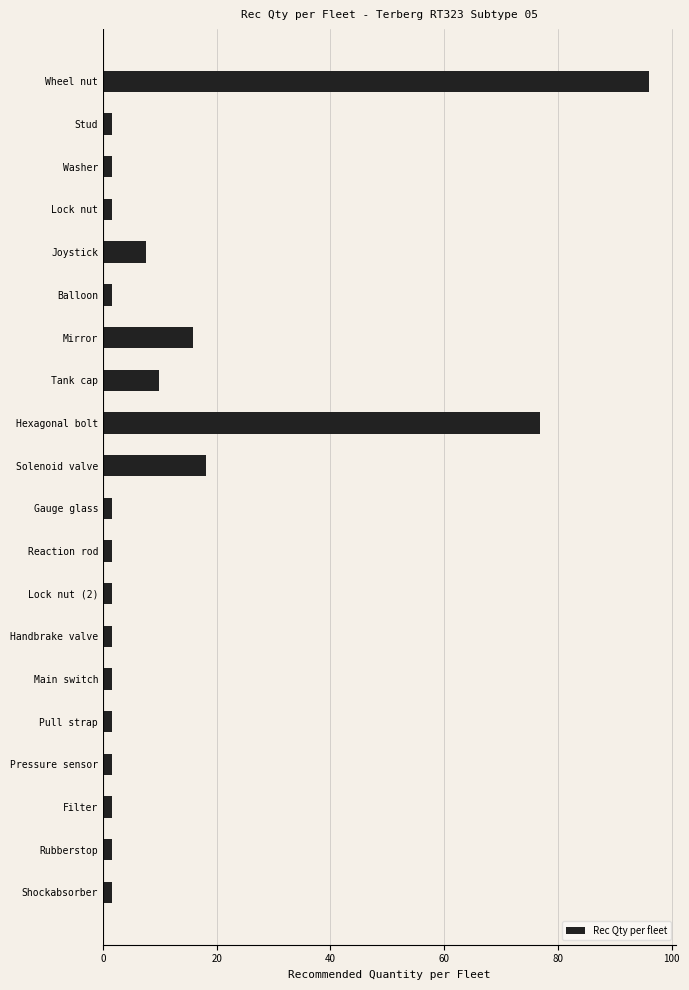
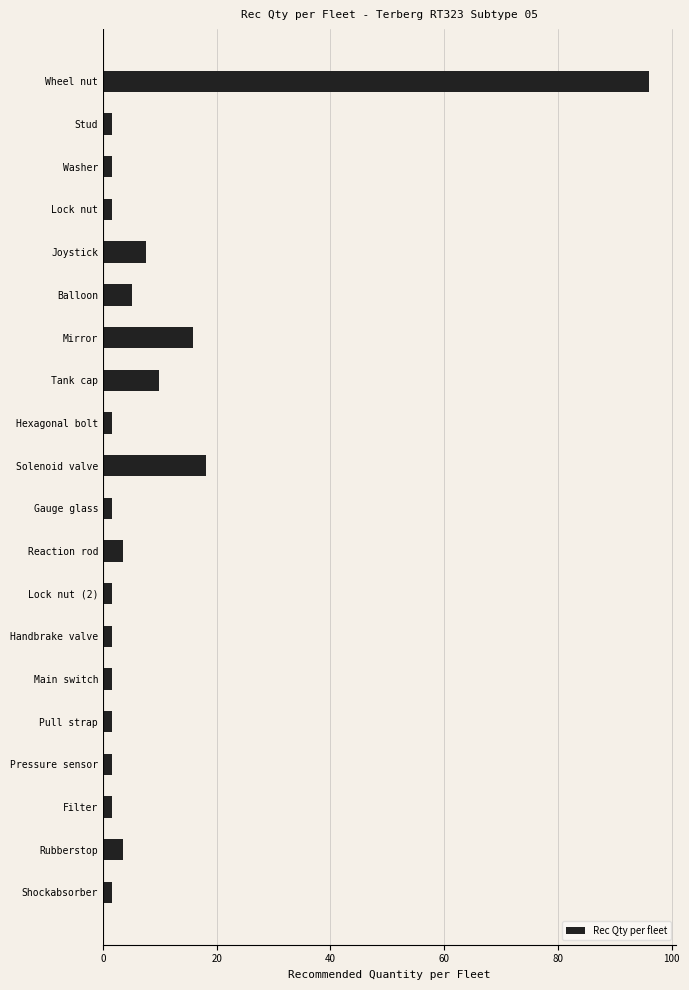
  {
    "Wheel nut": 96,
    "Stud": 2,
    "Washer": 2,
    "Lock nut": 2,
    "Joystick": 8,
-   "Balloon": 2,
+   "Balloon": 5,
    "Mirror": 16,
    "Tank cap": 10,
-   "Hexagonal bolt": 77,
+   "Hexagonal bolt": 2,
    "Solenoid valve": 18,
    "Gauge glass": 2,
-   "Reaction rod": 2,
+   "Reaction rod": 4,
    "Lock nut (2)": 2,
    "Handbrake valve": 2,
    "Main switch": 2,
    "Pull strap": 2,
    "Pressure sensor": 2,
    "Filter": 2,
-   "Rubberstop": 2,
+   "Rubberstop": 4,
    "Shockabsorber": 2
  }
